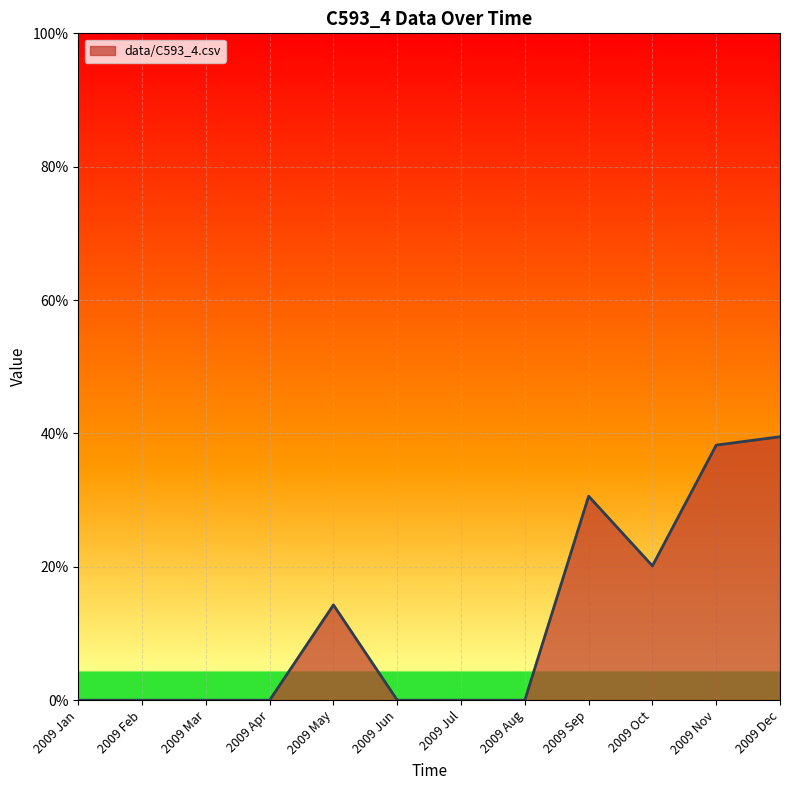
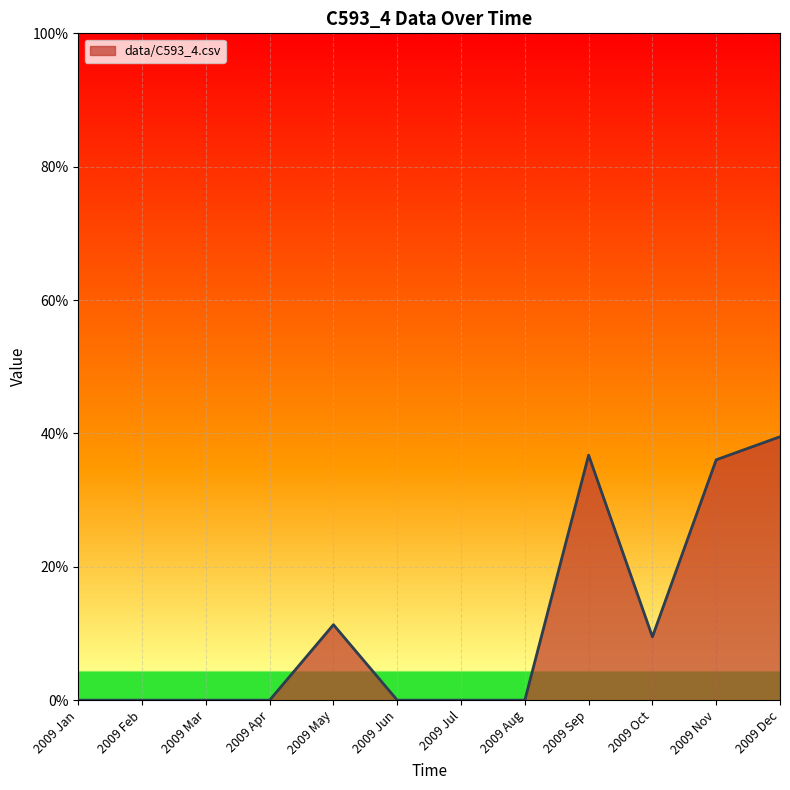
  {
    "2009 Jan": "0%",
    "2009 Feb": "0%",
    "2009 Mar": "0%",
    "2009 Apr": "0%",
-   "2009 May": "14%",
+   "2009 May": "11%",
    "2009 Jun": "0%",
    "2009 Jul": "0%",
    "2009 Aug": "0%",
-   "2009 Sep": "31%",
-   "2009 Oct": "20%",
-   "2009 Nov": "38%",
+   "2009 Sep": "37%",
+   "2009 Oct": "10%",
+   "2009 Nov": "36%",
    "2009 Dec": "40%"
  }
